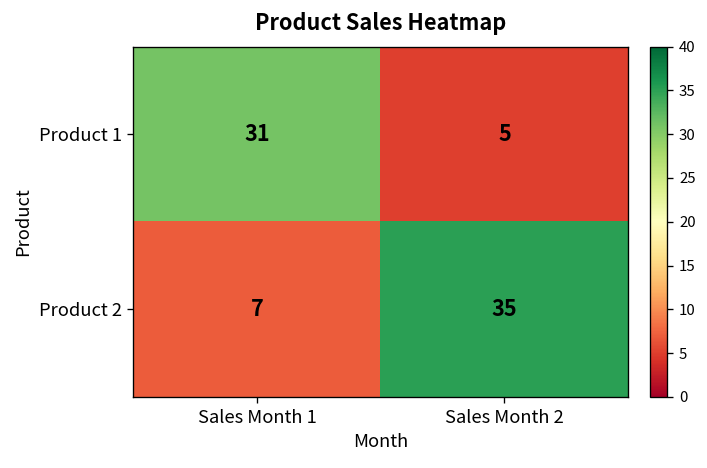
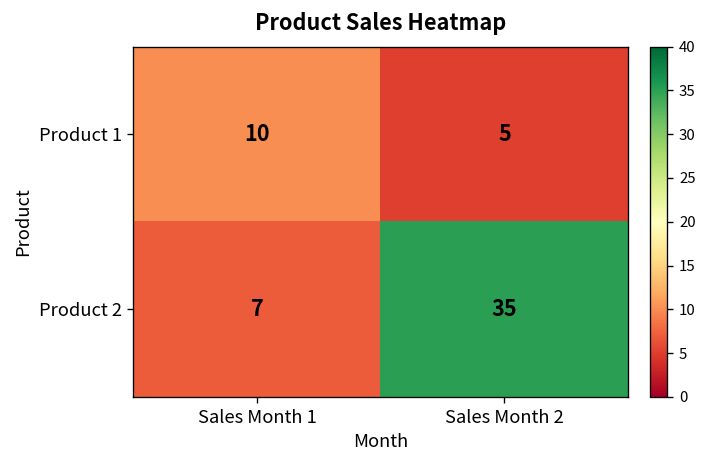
  {
    "Product 1": {
-     "Sales Month 1": 31,
+     "Sales Month 1": 10,
      "Sales Month 2": 5
    },
    "Product 2": {
      "Sales Month 1": 7,
      "Sales Month 2": 35
    }
  }
